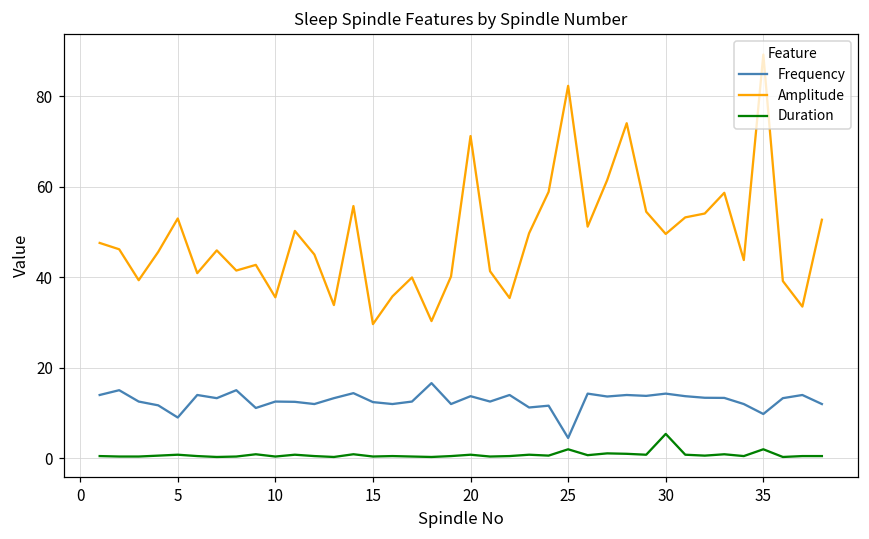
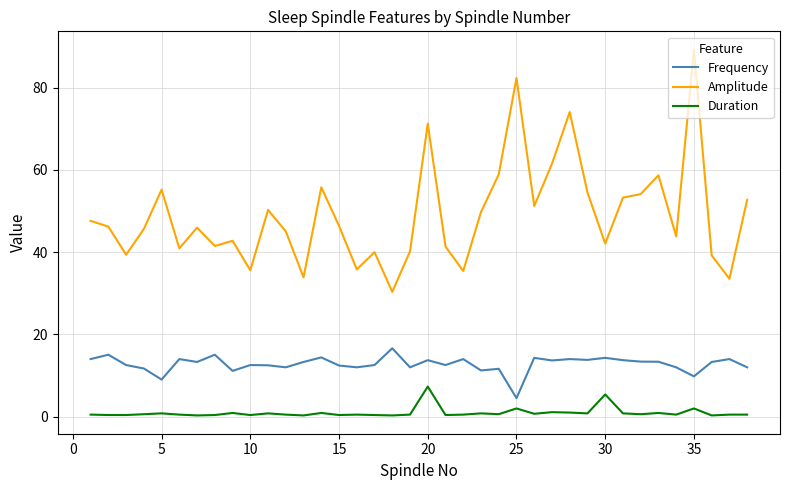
  {
    "Frequency": {
      "5": 9,
      "10": 13,
      "15": 12,
      "20": 14,
      "25": 5,
      "30": 14,
      "35": 10
    },
    "Amplitude": {
-     "5": 53,
+     "5": 55,
      "10": 36,
-     "15": 30,
+     "15": 46,
      "20": 71,
      "25": 82,
-     "30": 50
+     "30": 42
    },
    "Duration": {
      "5": 1,
      "10": 0,
      "15": 0,
-     "20": 1,
+     "20": 7,
      "25": 2,
      "30": 5,
      "35": 2
    }
  }
